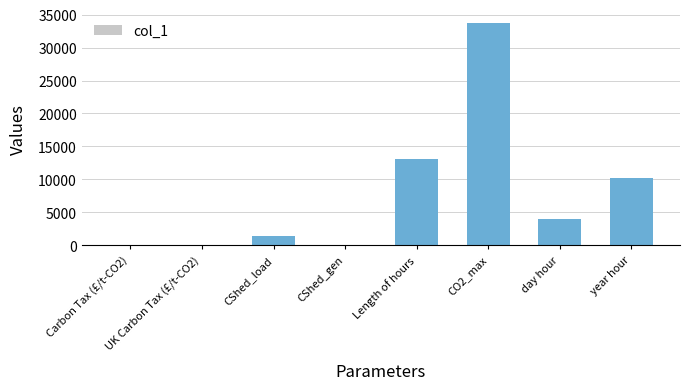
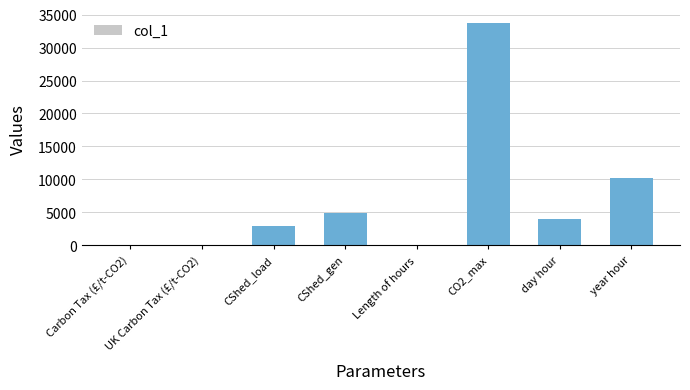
  {
    "Carbon Tax (£/t-CO2)": 0,
    "UK Carbon Tax (£/t-CO2)": 0,
-   "CShed_load": 1000,
-   "CShed_gen": 0,
-   "Length of hours": 13000,
+   "CShed_load": 3000,
+   "CShed_gen": 5000,
+   "Length of hours": 0,
    "CO2_max": 34000,
    "day hour": 4000,
    "year hour": 10000
  }
